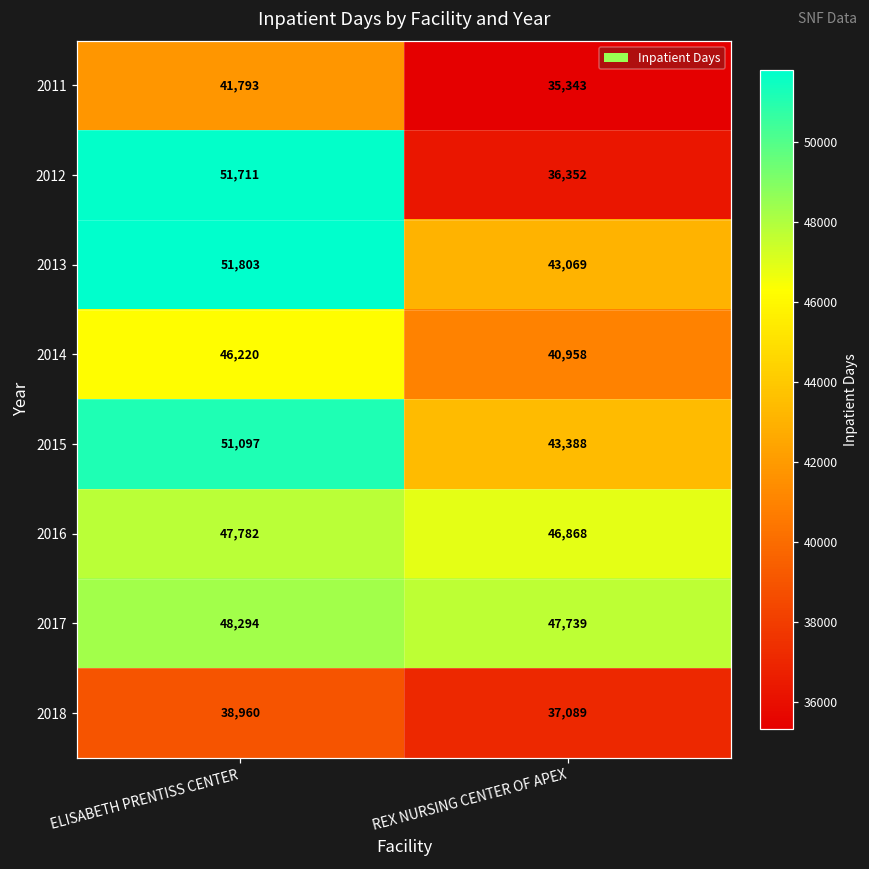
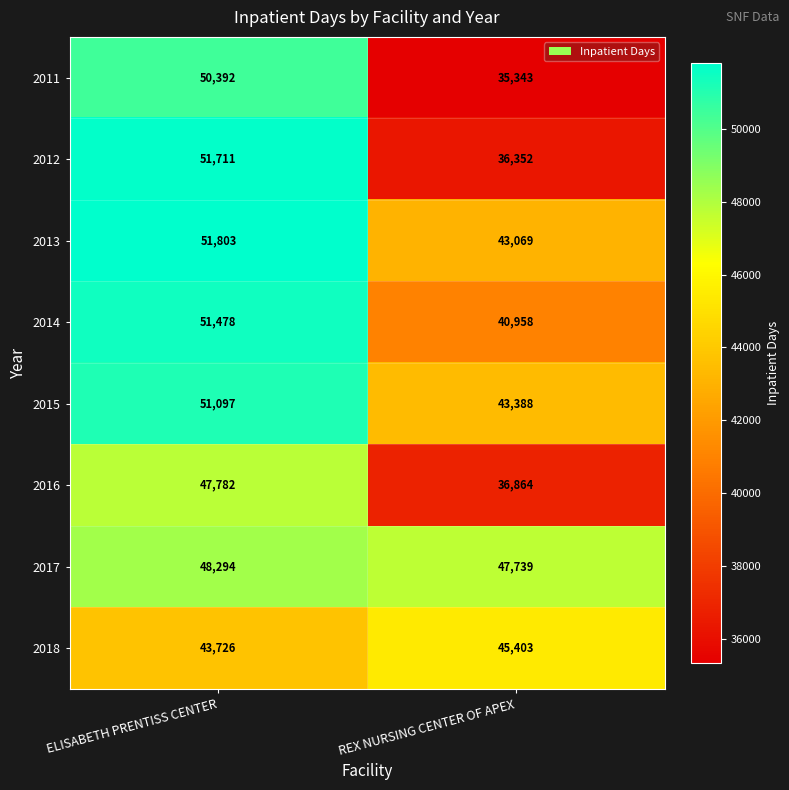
  {
    "2011": {
-     "ELISABETH PRENTISS CENTER": "41,793",
+     "ELISABETH PRENTISS CENTER": "50,392",
      "REX NURSING CENTER OF APEX": "35,343"
    },
    "2012": {
      "ELISABETH PRENTISS CENTER": "51,711",
      "REX NURSING CENTER OF APEX": "36,352"
    },
    "2013": {
      "ELISABETH PRENTISS CENTER": "51,803",
      "REX NURSING CENTER OF APEX": "43,069"
    },
    "2014": {
-     "ELISABETH PRENTISS CENTER": "46,220",
+     "ELISABETH PRENTISS CENTER": "51,478",
      "REX NURSING CENTER OF APEX": "40,958"
    },
    "2015": {
      "ELISABETH PRENTISS CENTER": "51,097",
      "REX NURSING CENTER OF APEX": "43,388"
    },
    "2016": {
      "ELISABETH PRENTISS CENTER": "47,782",
-     "REX NURSING CENTER OF APEX": "46,868"
+     "REX NURSING CENTER OF APEX": "36,864"
    },
    "2017": {
      "ELISABETH PRENTISS CENTER": "48,294",
      "REX NURSING CENTER OF APEX": "47,739"
    },
    "2018": {
-     "ELISABETH PRENTISS CENTER": "38,960",
-     "REX NURSING CENTER OF APEX": "37,089"
+     "ELISABETH PRENTISS CENTER": "43,726",
+     "REX NURSING CENTER OF APEX": "45,403"
    }
  }
